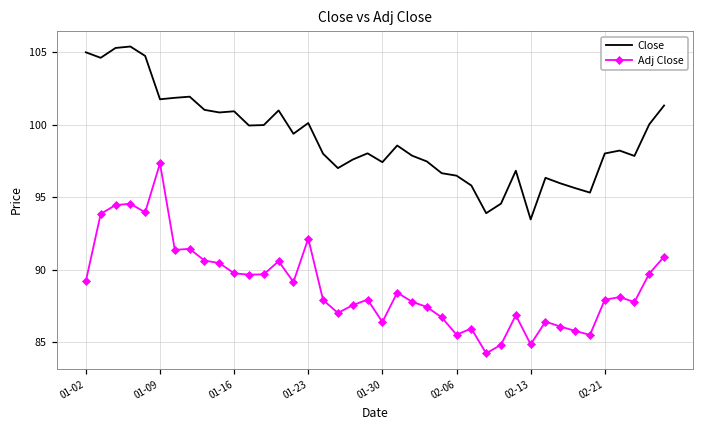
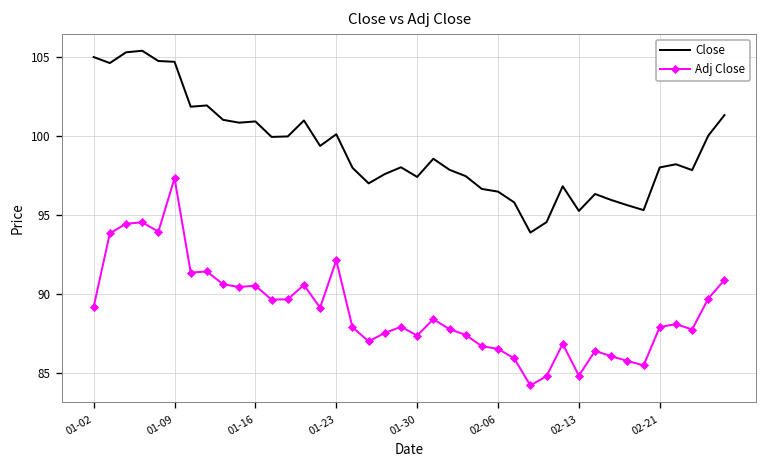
  {
    "Close": {
      "01-02": 105.0,
-     "01-09": 101.8,
+     "01-09": 104.7,
      "01-16": 100.9,
      "01-23": 100.1,
      "01-30": 97.4,
      "02-06": 96.5,
-     "02-13": 93.5,
+     "02-13": 95.3,
      "02-21": 98.0
    },
    "Adj Close": {
      "01-02": 89.2,
      "01-09": 97.4,
-     "01-16": 89.8,
+     "01-16": 90.6,
      "01-23": 92.2,
-     "01-30": 86.4,
-     "02-06": 85.5,
+     "01-30": 87.4,
+     "02-06": 86.6,
      "02-13": 84.9,
      "02-21": 87.9
    }
  }
